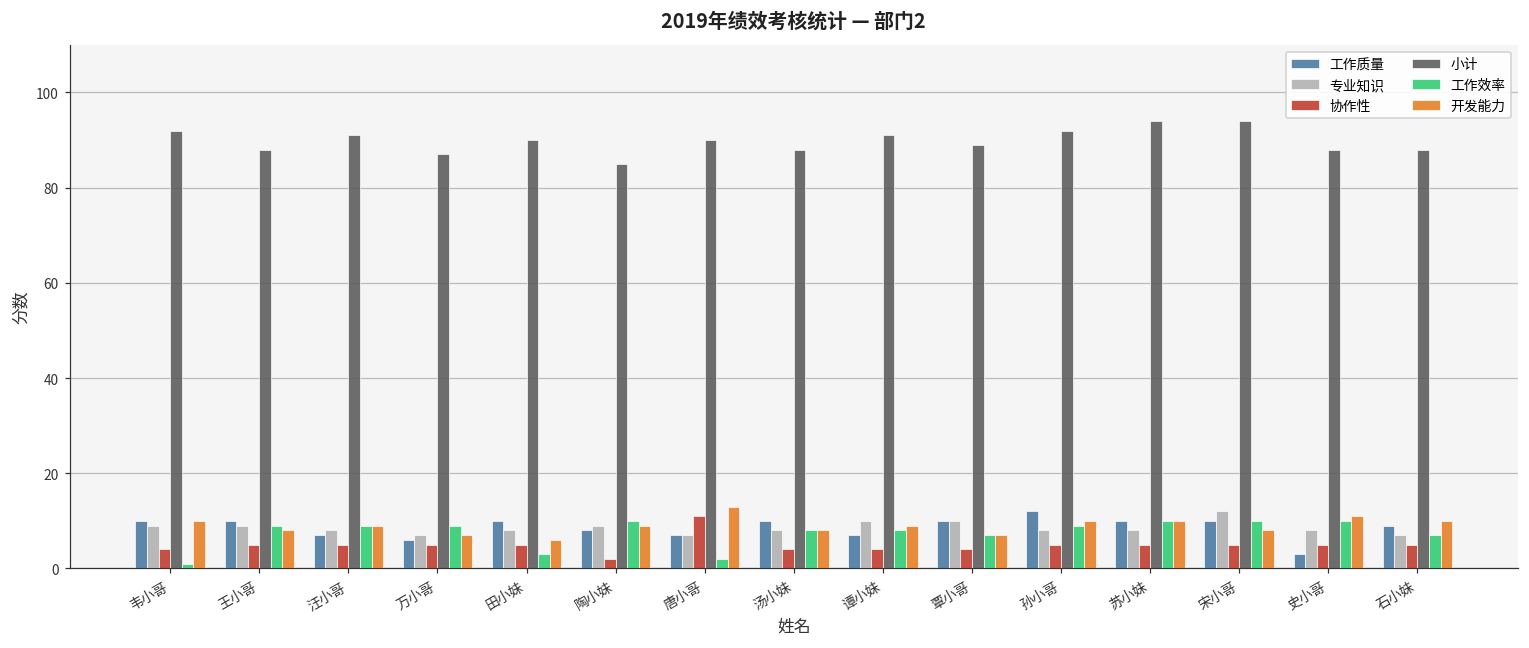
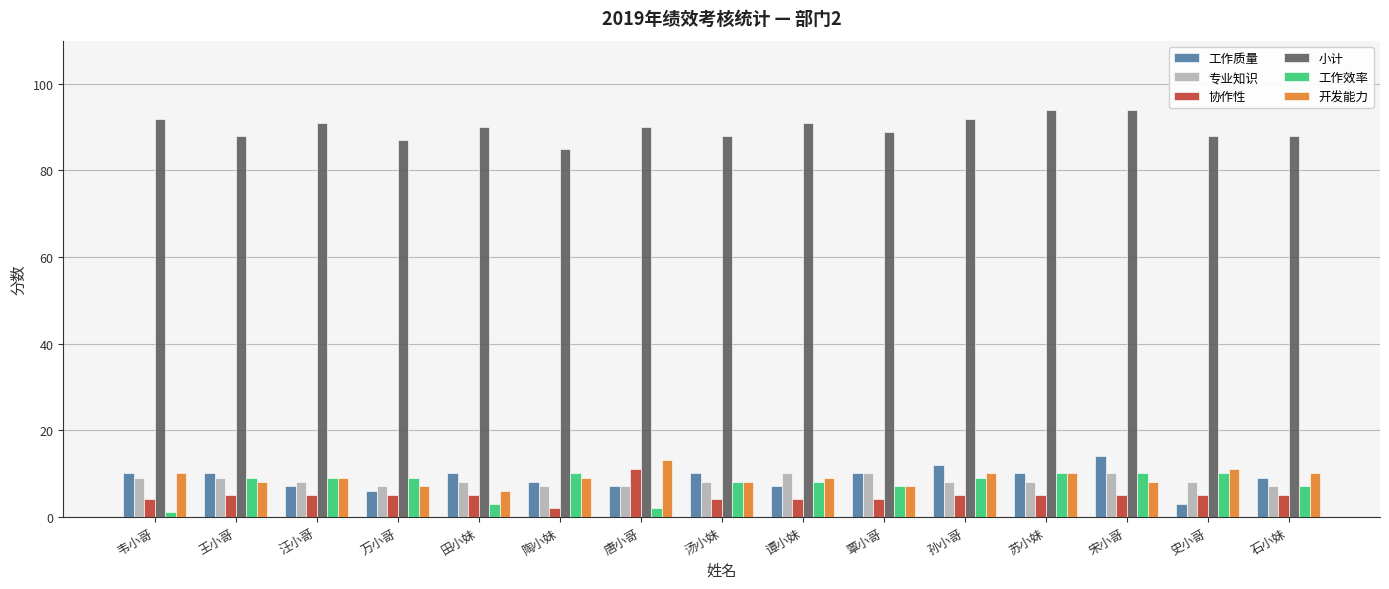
  {
    "工作质量": {
      "韦小哥": 10,
      "王小哥": 10,
      "汪小哥": 7,
      "万小哥": 6,
      "田小妹": 10,
      "陶小妹": 8,
      "唐小哥": 7,
      "汤小妹": 10,
      "谭小妹": 7,
      "覃小哥": 10,
      "孙小哥": 12,
      "苏小妹": 10,
-     "宋小哥": 10,
+     "宋小哥": 14,
      "史小哥": 3,
      "石小妹": 9
    },
    "专业知识": {
      "韦小哥": 9,
      "王小哥": 9,
      "汪小哥": 8,
      "万小哥": 7,
      "田小妹": 8,
-     "陶小妹": 9,
+     "陶小妹": 7,
      "唐小哥": 7,
      "汤小妹": 8,
      "谭小妹": 10,
      "覃小哥": 10,
      "孙小哥": 8,
      "苏小妹": 8,
-     "宋小哥": 12,
+     "宋小哥": 10,
      "史小哥": 8,
      "石小妹": 7
    },
    "协作性": {
      "韦小哥": 4,
      "王小哥": 5,
      "汪小哥": 5,
      "万小哥": 5,
      "田小妹": 5,
      "陶小妹": 2,
      "唐小哥": 11,
      "汤小妹": 4,
      "谭小妹": 4,
      "覃小哥": 4,
      "孙小哥": 5,
      "苏小妹": 5,
      "宋小哥": 5,
      "史小哥": 5,
      "石小妹": 5
    },
    "小计": {
      "韦小哥": 92,
      "王小哥": 88,
      "汪小哥": 91,
      "万小哥": 87,
      "田小妹": 90,
      "陶小妹": 85,
      "唐小哥": 90,
      "汤小妹": 88,
      "谭小妹": 91,
      "覃小哥": 89,
      "孙小哥": 92,
      "苏小妹": 94,
      "宋小哥": 94,
      "史小哥": 88,
      "石小妹": 88
    },
    "工作效率": {
      "韦小哥": 1,
      "王小哥": 9,
      "汪小哥": 9,
      "万小哥": 9,
      "田小妹": 3,
      "陶小妹": 10,
      "唐小哥": 2,
      "汤小妹": 8,
      "谭小妹": 8,
      "覃小哥": 7,
      "孙小哥": 9,
      "苏小妹": 10,
      "宋小哥": 10,
      "史小哥": 10,
      "石小妹": 7
    },
    "开发能力": {
      "韦小哥": 10,
      "王小哥": 8,
      "汪小哥": 9,
      "万小哥": 7,
      "田小妹": 6,
      "陶小妹": 9,
      "唐小哥": 13,
      "汤小妹": 8,
      "谭小妹": 9,
      "覃小哥": 7,
      "孙小哥": 10,
      "苏小妹": 10,
      "宋小哥": 8,
      "史小哥": 11,
      "石小妹": 10
    }
  }
